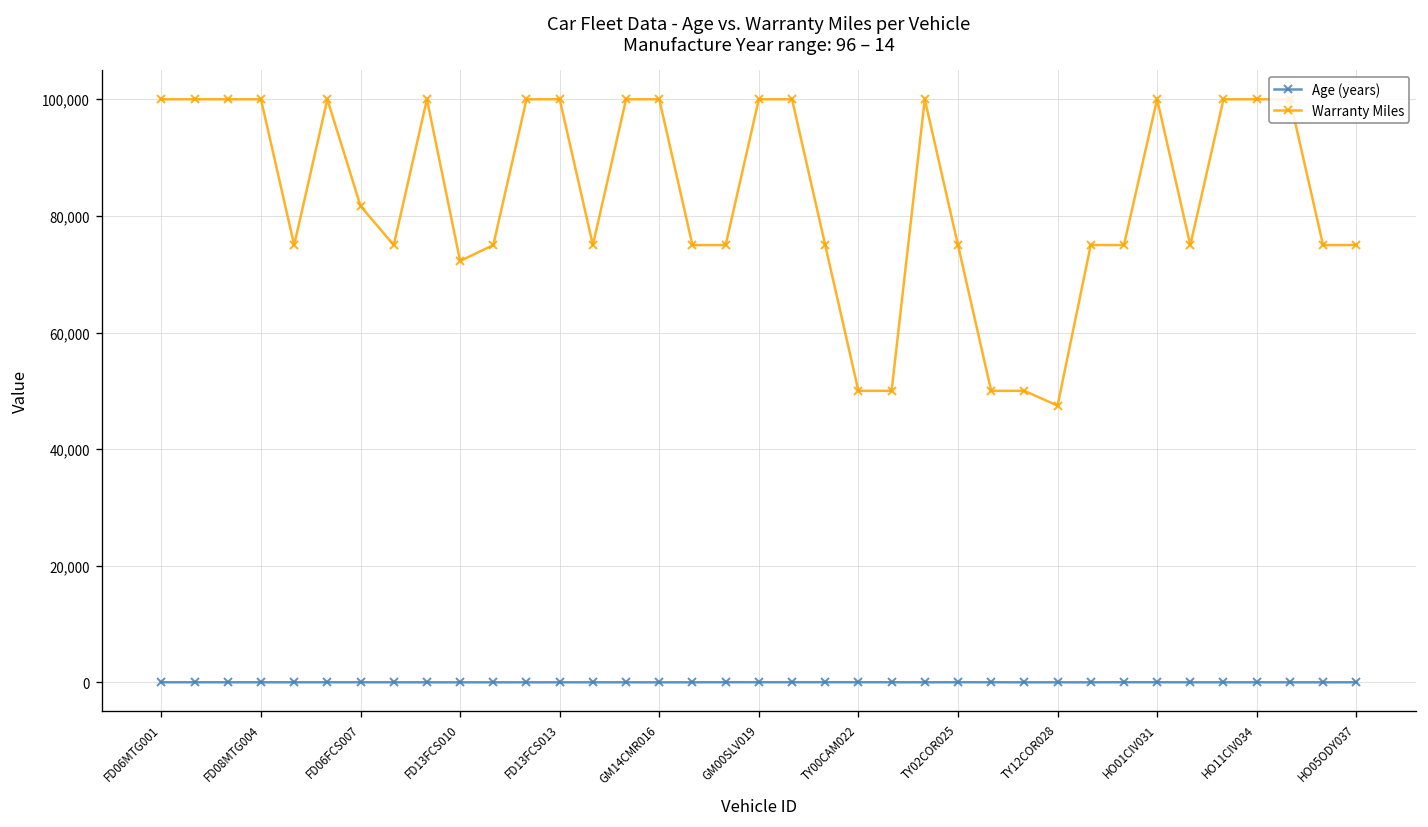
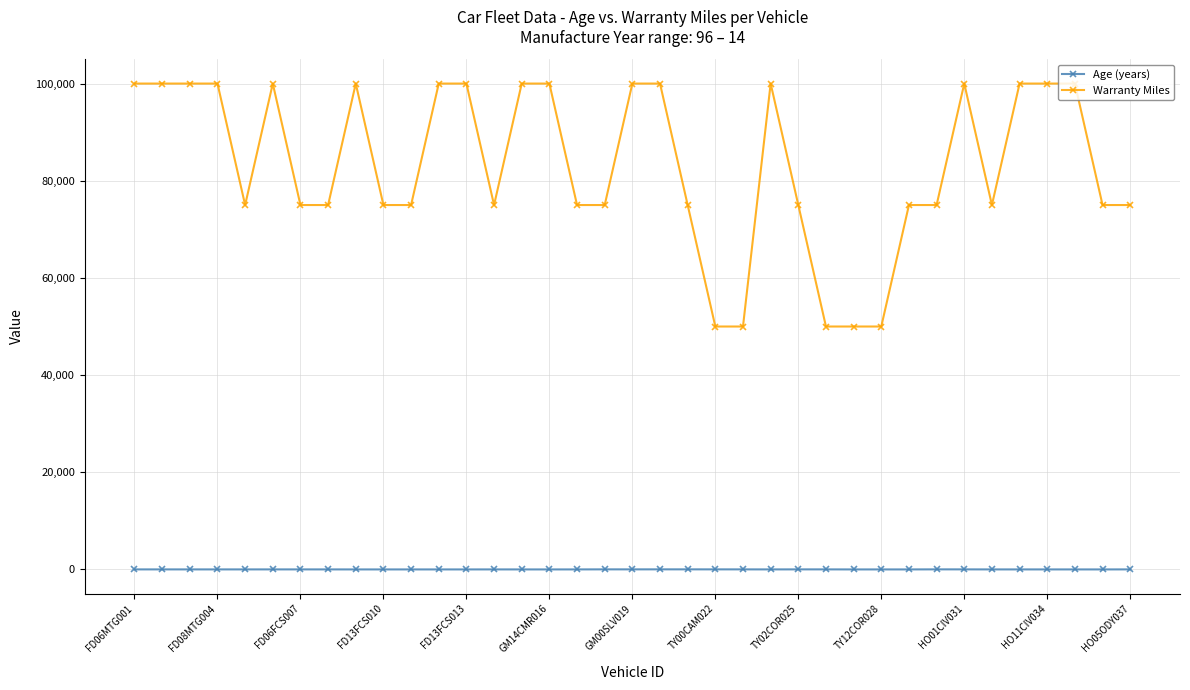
  {
    "Age (years)": {
      "FD06MTG001": "0",
      "FD08MTG004": "0",
      "FD06FCS007": "0",
      "FD13FCS010": "0",
      "FD13FCS013": "0",
      "GM14CMR016": "0",
      "GM00SLV019": "0",
      "TY00CAM022": "0",
      "TY02COR025": "0",
      "TY12COR028": "0",
      "HO01CIV031": "0",
      "HO11CIV034": "0",
      "HO05ODY037": "0"
    },
    "Warranty Miles": {
      "FD06MTG001": "100,000",
      "FD08MTG004": "100,000",
-     "FD06FCS007": "82,000",
-     "FD13FCS010": "72,000",
+     "FD06FCS007": "75,000",
+     "FD13FCS010": "75,000",
      "FD13FCS013": "100,000",
      "GM14CMR016": "100,000",
      "GM00SLV019": "100,000",
      "TY00CAM022": "50,000",
      "TY02COR025": "75,000",
-     "TY12COR028": "47,000",
+     "TY12COR028": "50,000",
      "HO01CIV031": "100,000",
      "HO11CIV034": "100,000",
      "HO05ODY037": "75,000"
    }
  }
